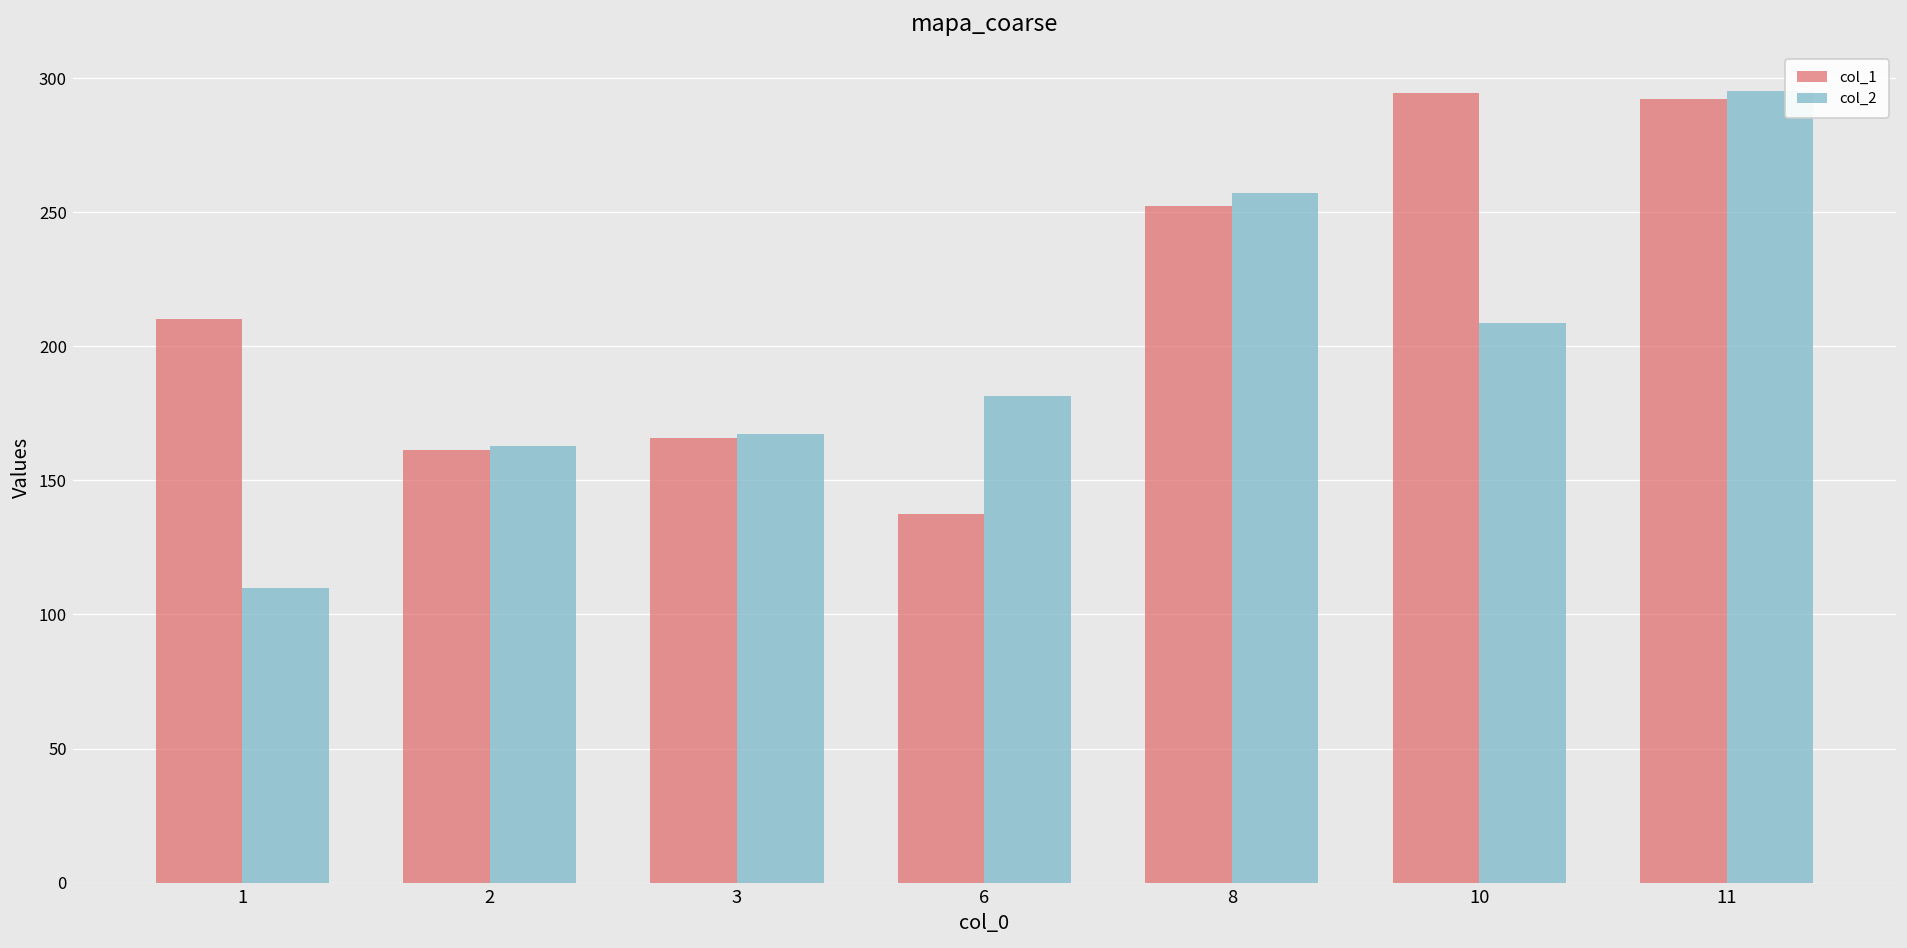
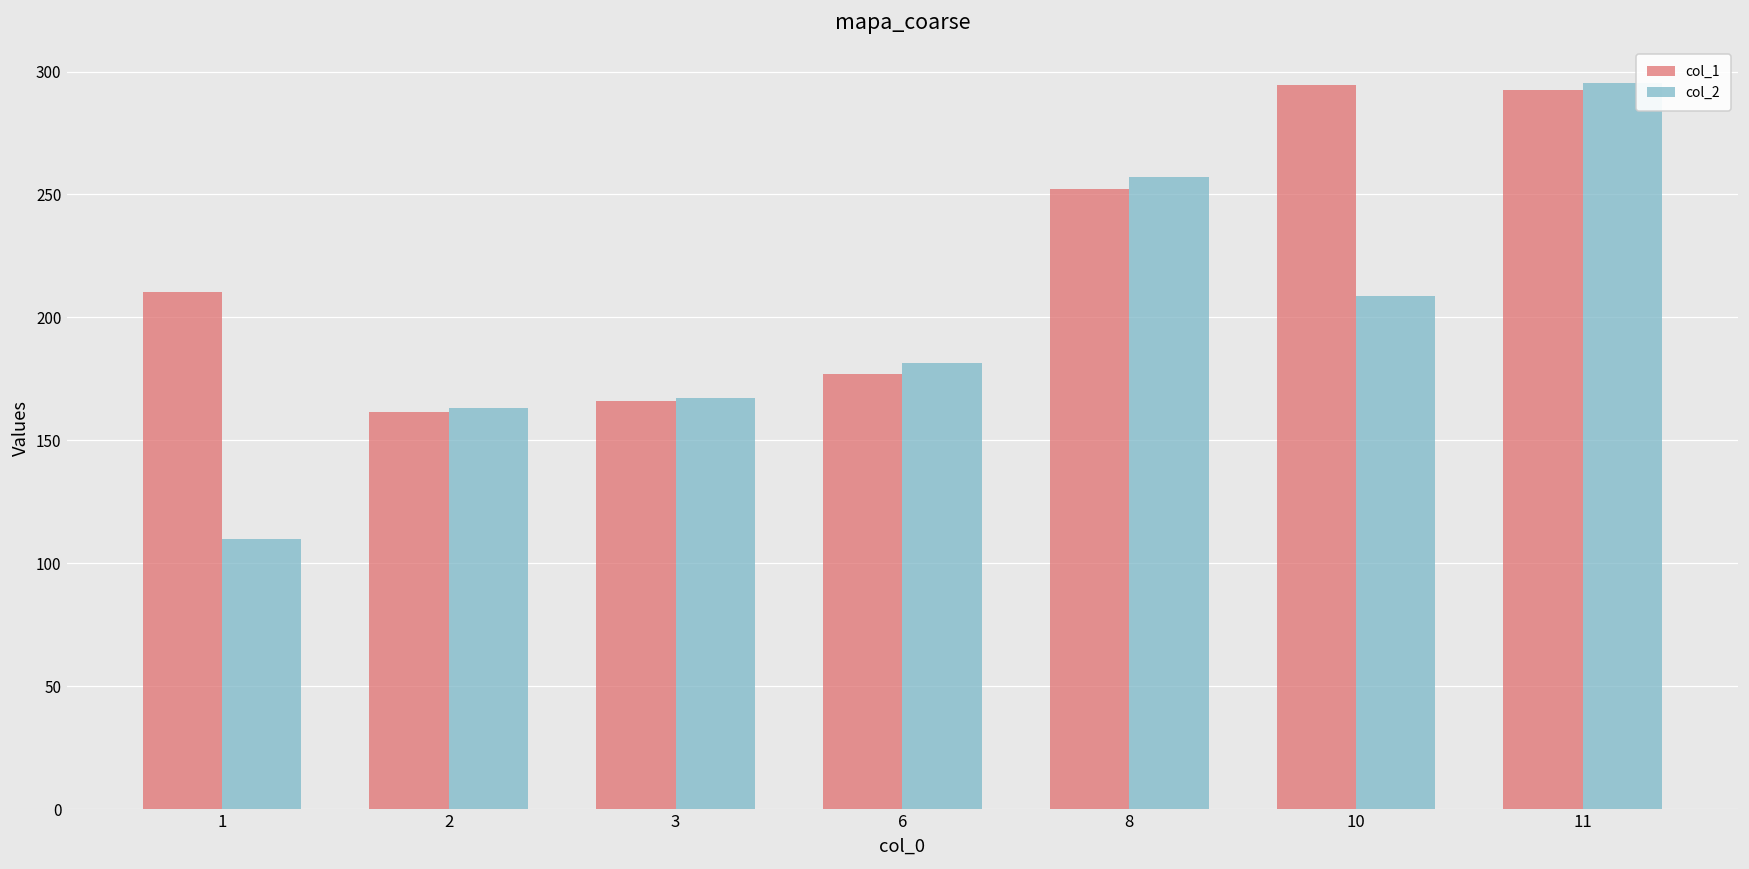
  {
    "col_1": {
      "1": 210,
      "2": 161,
      "3": 166,
-     "6": 137,
+     "6": 177,
      "8": 252,
      "10": 294,
      "11": 292
    },
    "col_2": {
      "1": 110,
      "2": 163,
      "3": 167,
      "6": 181,
      "8": 257,
      "10": 209,
      "11": 295
    }
  }
